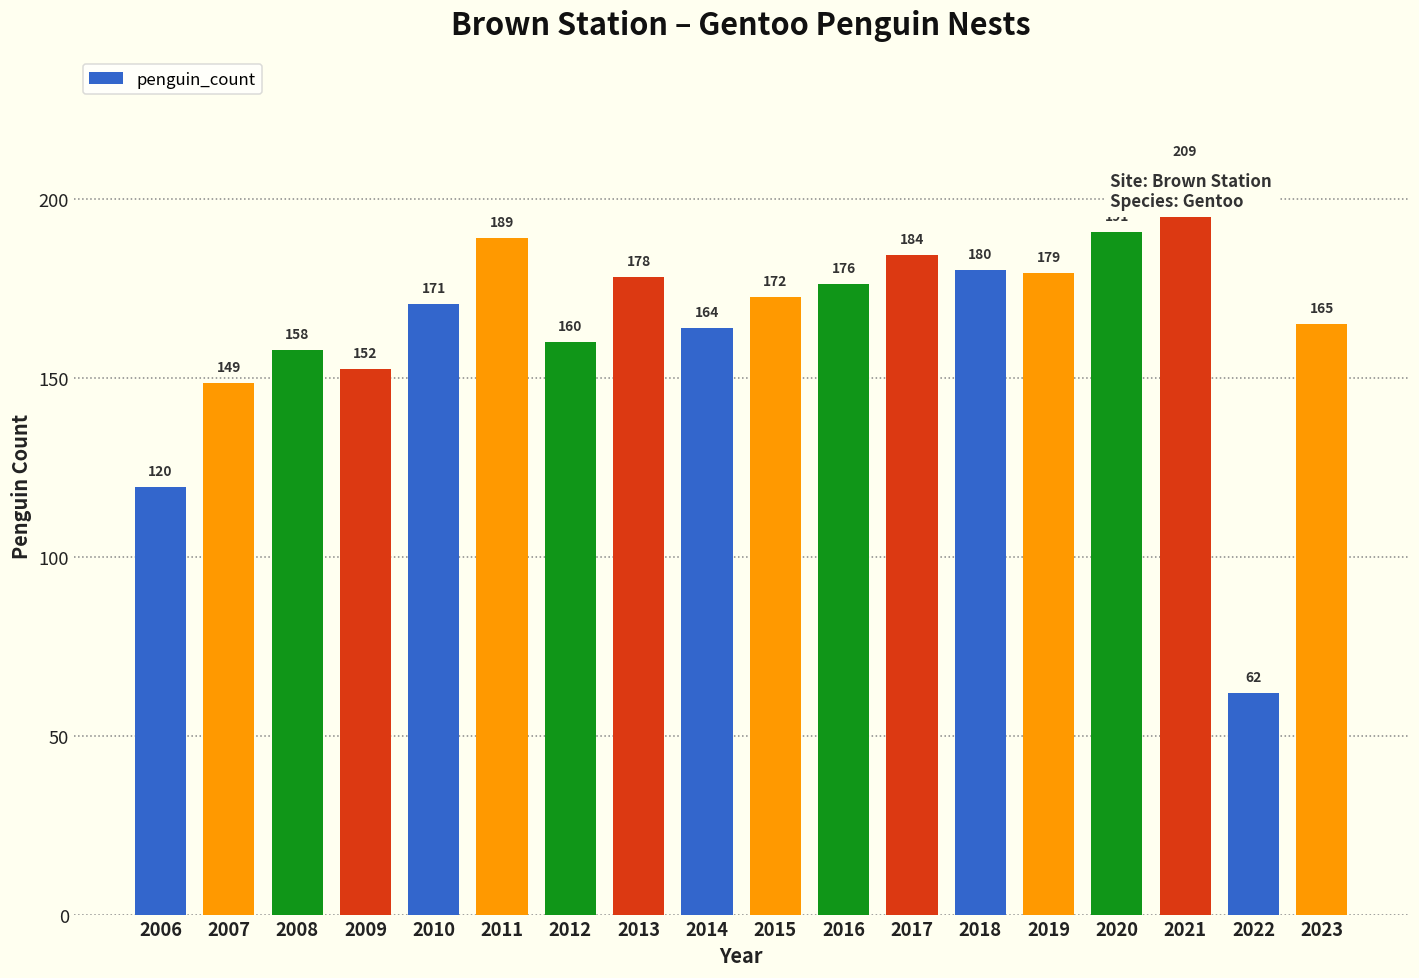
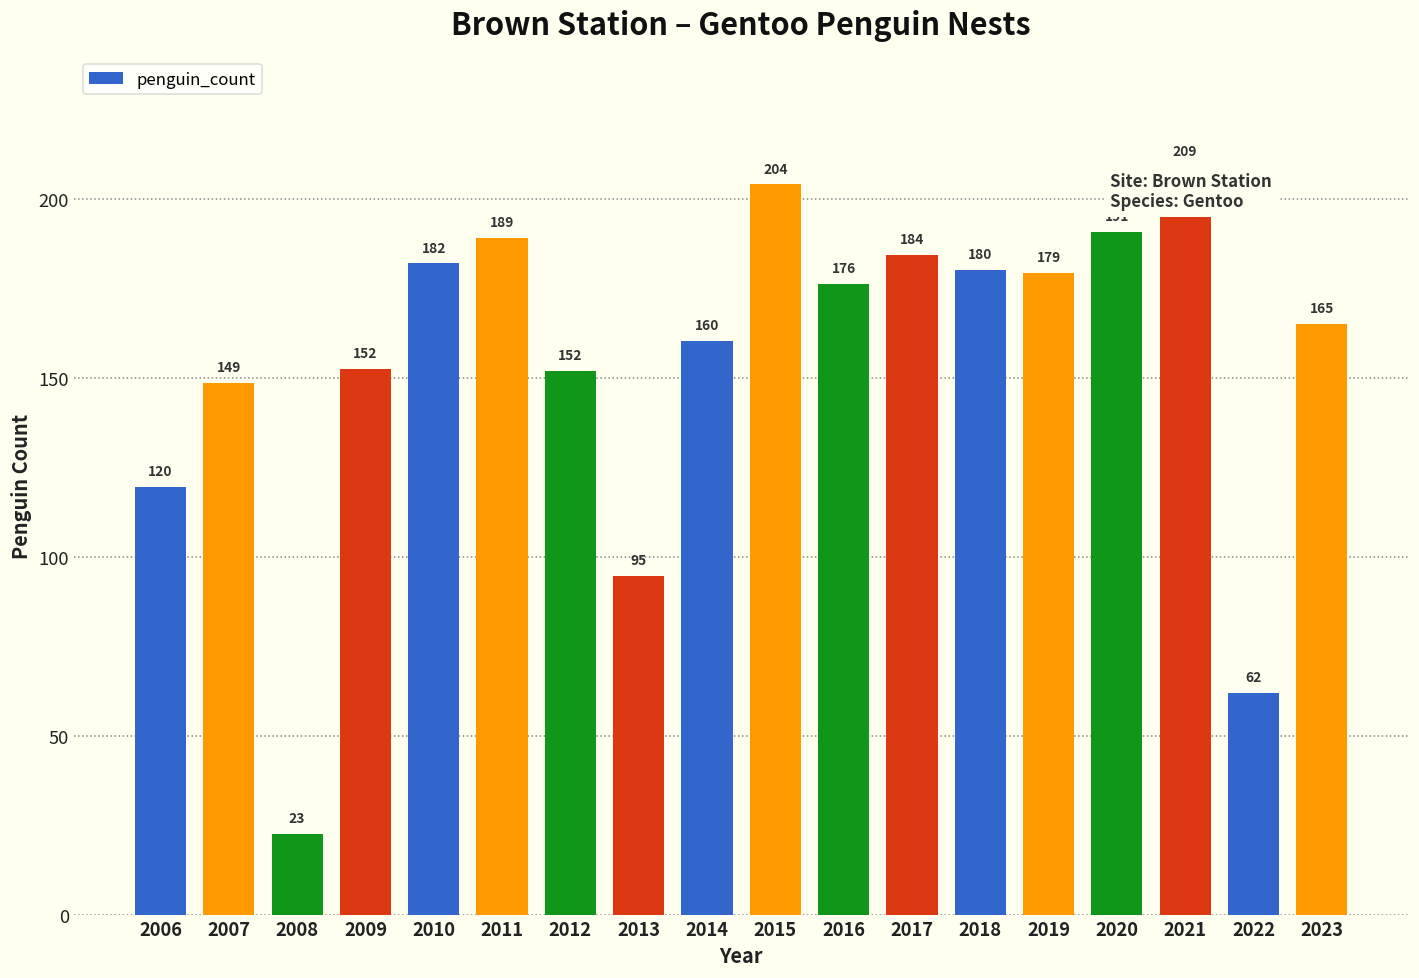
  {
    "2006": 120,
    "2007": 149,
-   "2008": 158,
+   "2008": 23,
    "2009": 152,
-   "2010": 171,
+   "2010": 182,
    "2011": 189,
-   "2012": 160,
-   "2013": 178,
-   "2014": 164,
-   "2015": 172,
+   "2012": 152,
+   "2013": 95,
+   "2014": 160,
+   "2015": 204,
    "2016": 176,
    "2017": 184,
    "2018": 180,
    "2019": 179,
    "2020": 191,
    "2021": 209,
    "2022": 62,
    "2023": 165
  }
